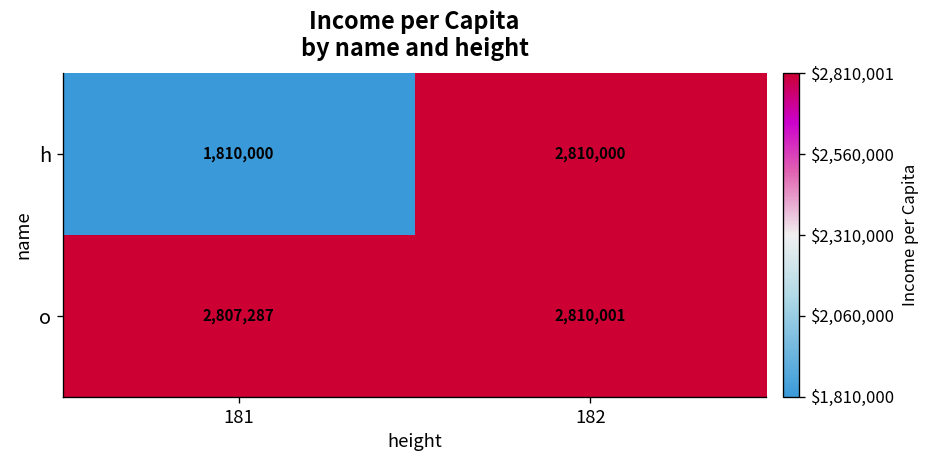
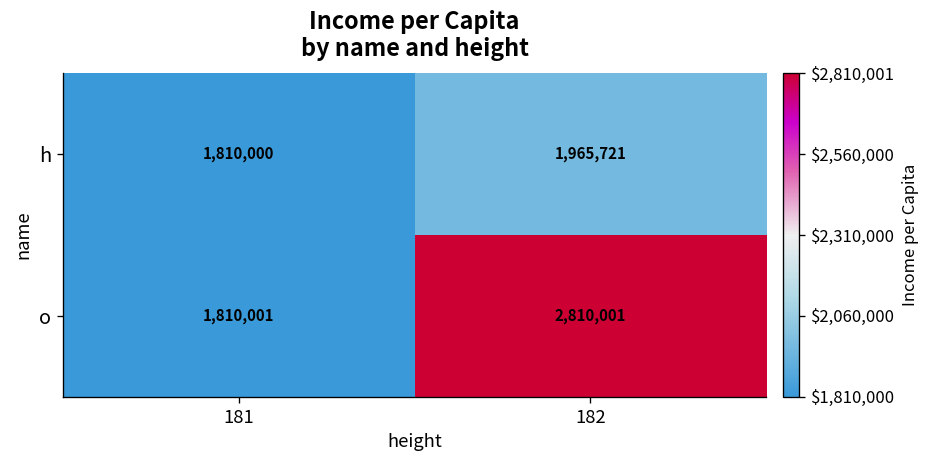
  {
    "h": {
      "181": "1,810,000",
-     "182": "2,810,000"
+     "182": "1,965,721"
    },
    "o": {
-     "181": "2,807,287",
+     "181": "1,810,001",
      "182": "2,810,001"
    }
  }
